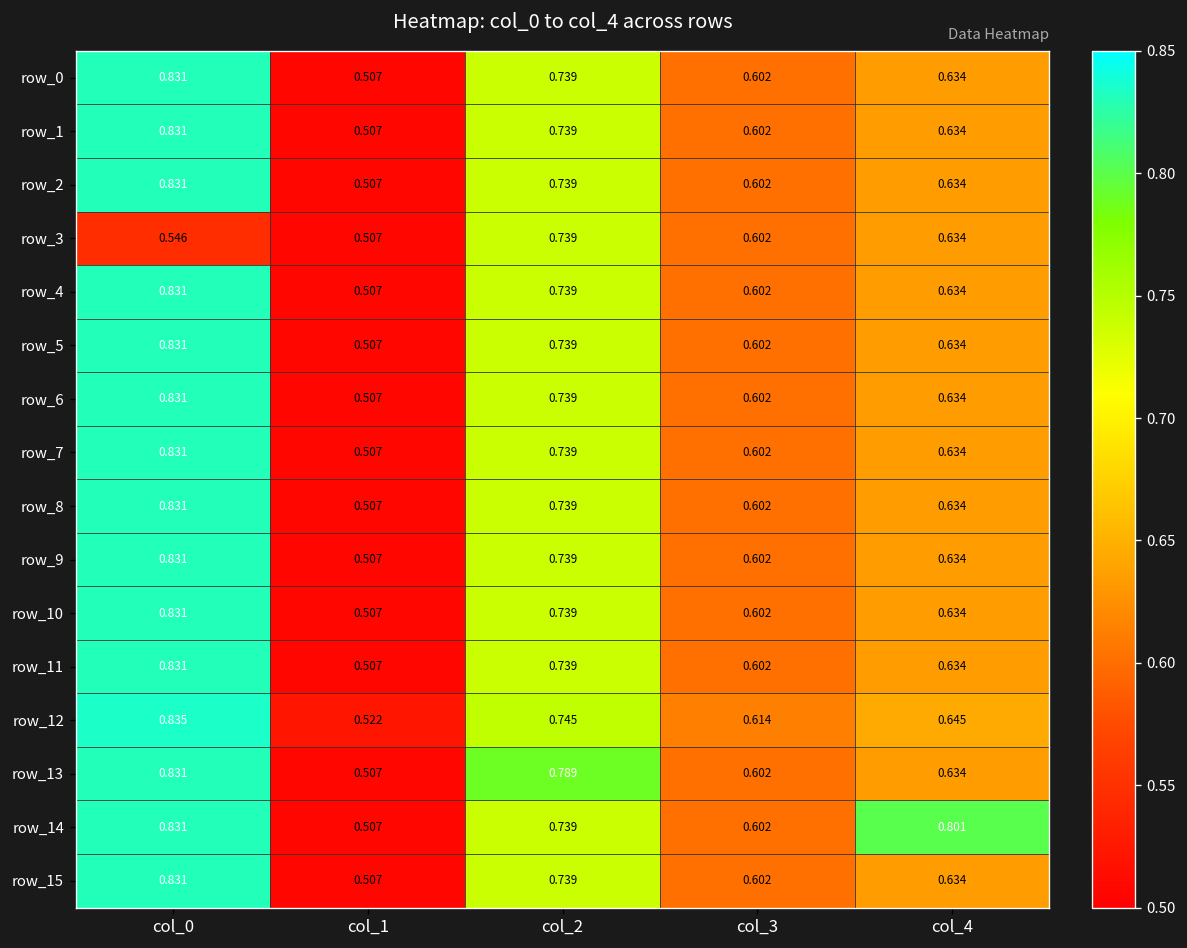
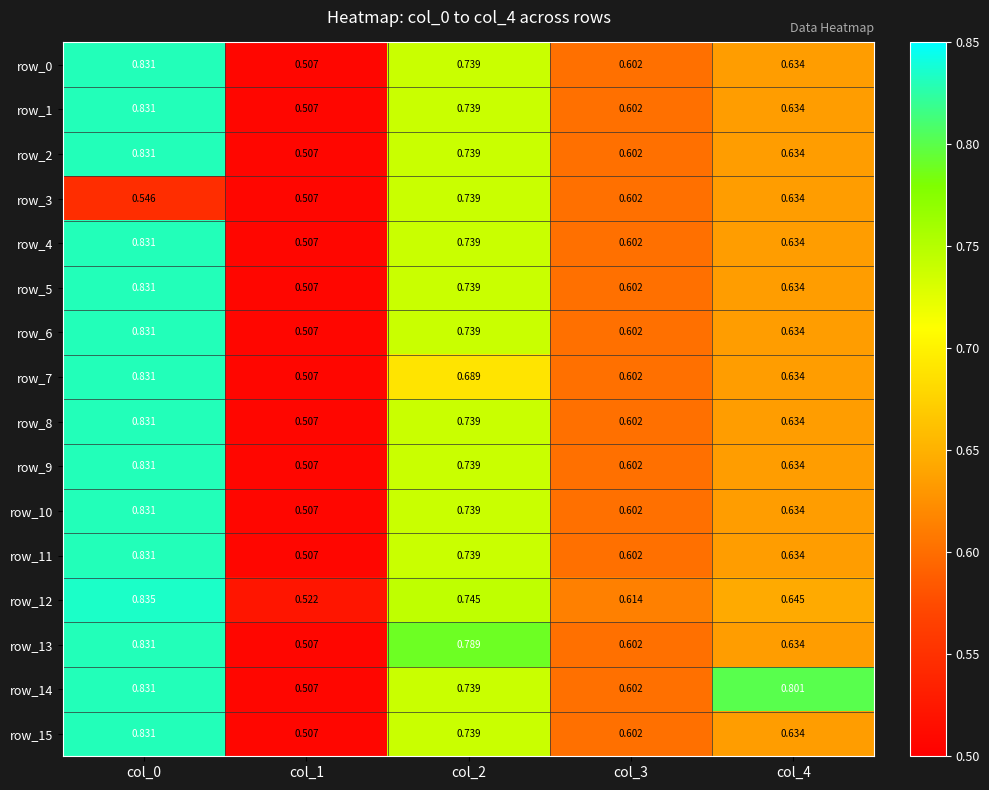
  {
    "row_0": {
      "col_0": 0.831,
      "col_1": 0.507,
      "col_2": 0.739,
      "col_3": 0.602,
      "col_4": 0.634
    },
    "row_1": {
      "col_0": 0.831,
      "col_1": 0.507,
      "col_2": 0.739,
      "col_3": 0.602,
      "col_4": 0.634
    },
    "row_2": {
      "col_0": 0.831,
      "col_1": 0.507,
      "col_2": 0.739,
      "col_3": 0.602,
      "col_4": 0.634
    },
    "row_3": {
      "col_0": 0.546,
      "col_1": 0.507,
      "col_2": 0.739,
      "col_3": 0.602,
      "col_4": 0.634
    },
    "row_4": {
      "col_0": 0.831,
      "col_1": 0.507,
      "col_2": 0.739,
      "col_3": 0.602,
      "col_4": 0.634
    },
    "row_5": {
      "col_0": 0.831,
      "col_1": 0.507,
      "col_2": 0.739,
      "col_3": 0.602,
      "col_4": 0.634
    },
    "row_6": {
      "col_0": 0.831,
      "col_1": 0.507,
      "col_2": 0.739,
      "col_3": 0.602,
      "col_4": 0.634
    },
    "row_7": {
      "col_0": 0.831,
      "col_1": 0.507,
-     "col_2": 0.739,
+     "col_2": 0.689,
      "col_3": 0.602,
      "col_4": 0.634
    },
    "row_8": {
      "col_0": 0.831,
      "col_1": 0.507,
      "col_2": 0.739,
      "col_3": 0.602,
      "col_4": 0.634
    },
    "row_9": {
      "col_0": 0.831,
      "col_1": 0.507,
      "col_2": 0.739,
      "col_3": 0.602,
      "col_4": 0.634
    },
    "row_10": {
      "col_0": 0.831,
      "col_1": 0.507,
      "col_2": 0.739,
      "col_3": 0.602,
      "col_4": 0.634
    },
    "row_11": {
      "col_0": 0.831,
      "col_1": 0.507,
      "col_2": 0.739,
      "col_3": 0.602,
      "col_4": 0.634
    },
    "row_12": {
      "col_0": 0.835,
      "col_1": 0.522,
      "col_2": 0.745,
      "col_3": 0.614,
      "col_4": 0.645
    },
    "row_13": {
      "col_0": 0.831,
      "col_1": 0.507,
      "col_2": 0.789,
      "col_3": 0.602,
      "col_4": 0.634
    },
    "row_14": {
      "col_0": 0.831,
      "col_1": 0.507,
      "col_2": 0.739,
      "col_3": 0.602,
      "col_4": 0.801
    },
    "row_15": {
      "col_0": 0.831,
      "col_1": 0.507,
      "col_2": 0.739,
      "col_3": 0.602,
      "col_4": 0.634
    }
  }
